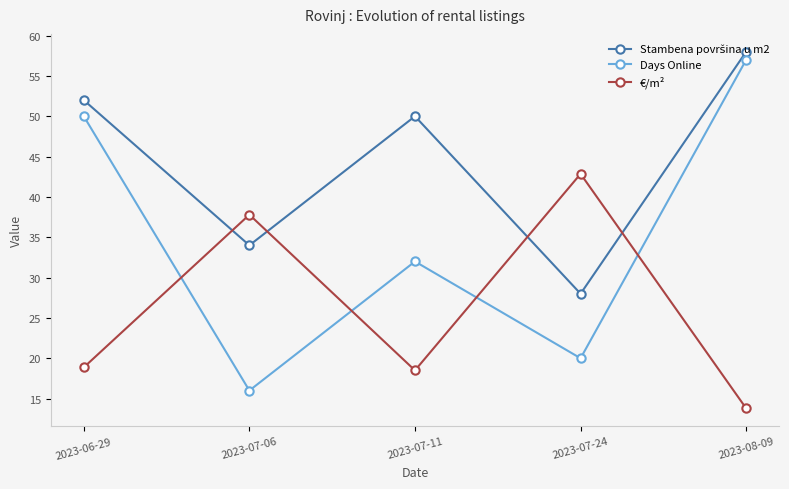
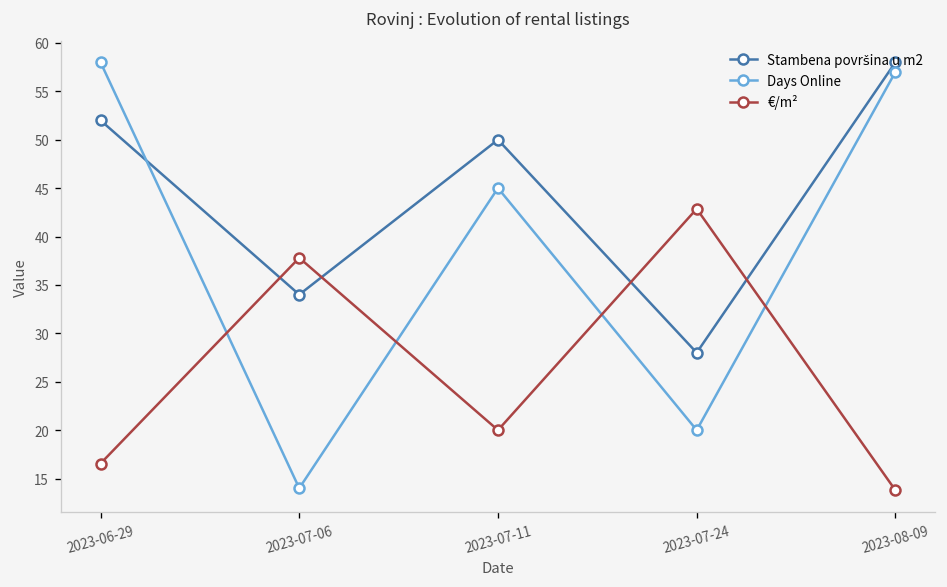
  {
    "Stambena površina u m2": {
      "2023-06-29": 52,
      "2023-07-06": 34,
      "2023-07-11": 50,
      "2023-07-24": 28,
      "2023-08-09": 58
    },
    "Days Online": {
-     "2023-06-29": 50,
-     "2023-07-06": 16,
-     "2023-07-11": 32,
+     "2023-06-29": 58,
+     "2023-07-06": 14,
+     "2023-07-11": 45,
      "2023-07-24": 20,
      "2023-08-09": 57
    },
    "€/m²": {
-     "2023-06-29": 19,
+     "2023-06-29": 17,
      "2023-07-06": 38,
-     "2023-07-11": 19,
+     "2023-07-11": 20,
      "2023-07-24": 43,
      "2023-08-09": 14
    }
  }
